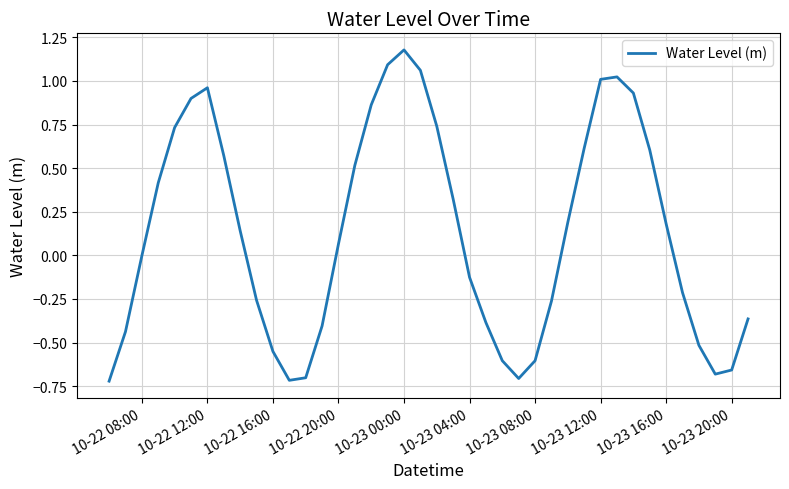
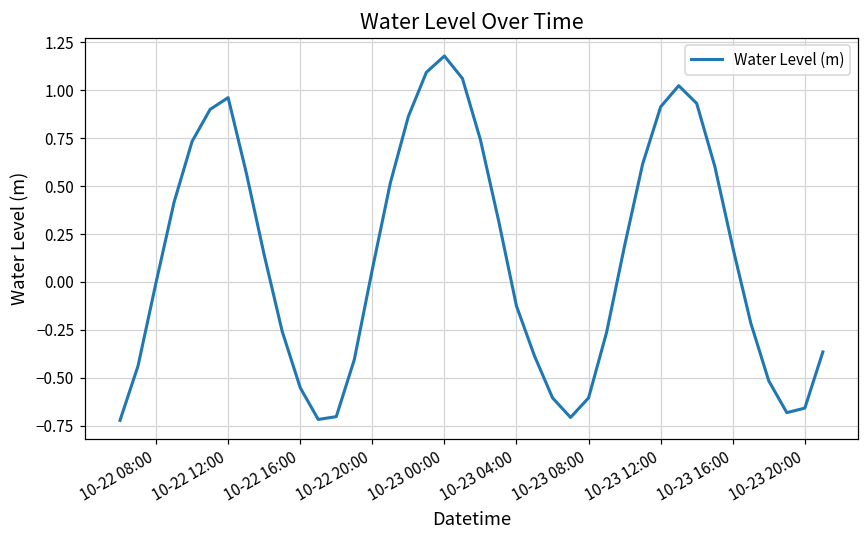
  {
    "10-22 08:00": 0.00,
    "10-22 12:00": 0.96,
    "10-22 16:00": -0.55,
    "10-22 20:00": 0.07,
    "10-23 00:00": 1.18,
    "10-23 04:00": -0.13,
    "10-23 08:00": -0.60,
-   "10-23 12:00": 1.01,
+   "10-23 12:00": 0.91,
    "10-23 16:00": 0.18,
    "10-23 20:00": -0.66
  }
